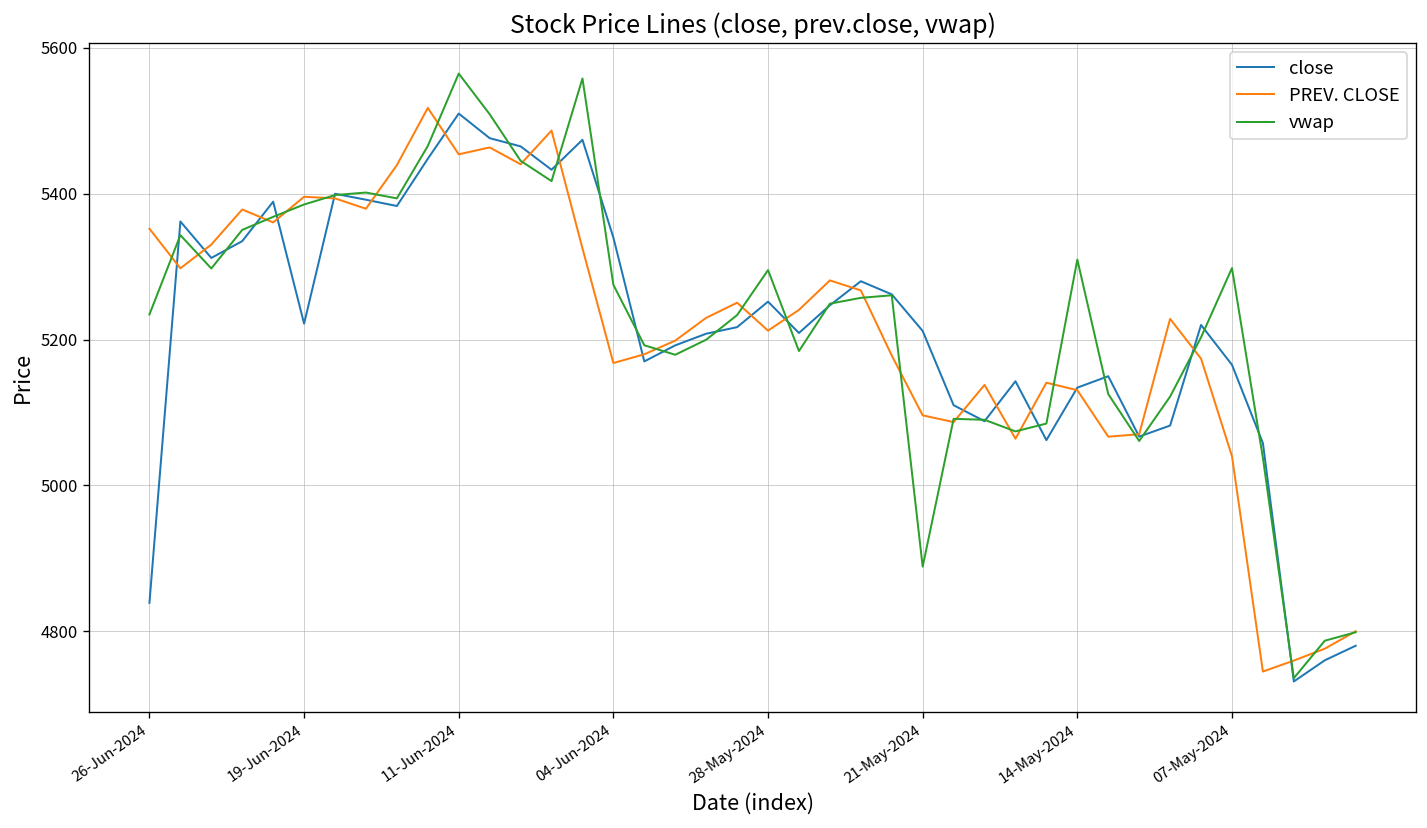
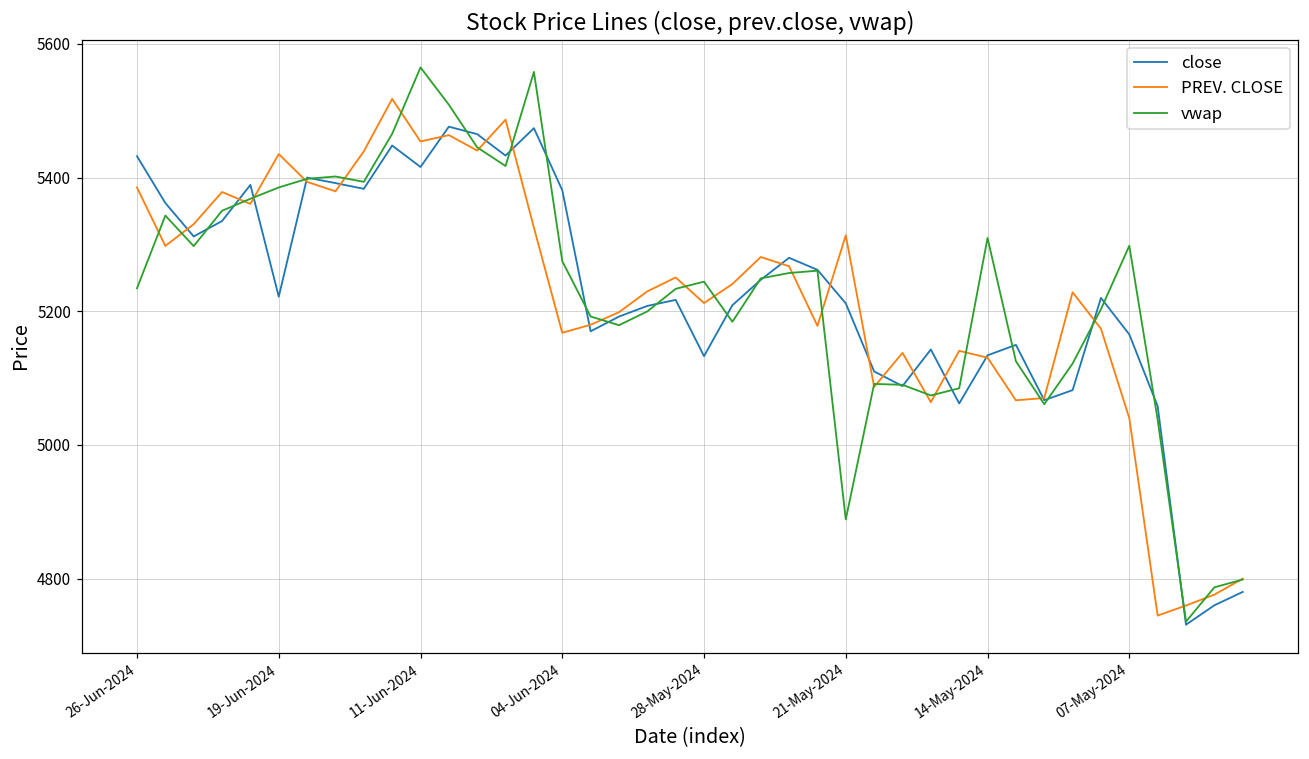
  {
    "close": {
-     "26-Jun-2024": 4840,
+     "26-Jun-2024": 5430,
      "19-Jun-2024": 5220,
-     "11-Jun-2024": 5510,
-     "04-Jun-2024": 5340,
-     "28-May-2024": 5250,
+     "11-Jun-2024": 5420,
+     "04-Jun-2024": 5380,
+     "28-May-2024": 5130,
      "21-May-2024": 5210,
      "07-May-2024": 5170
    },
    "PREV. CLOSE": {
-     "26-Jun-2024": 5350,
-     "19-Jun-2024": 5400,
+     "26-Jun-2024": 5390,
+     "19-Jun-2024": 5440,
      "11-Jun-2024": 5450,
      "04-Jun-2024": 5170,
      "28-May-2024": 5210,
-     "21-May-2024": 5100,
+     "21-May-2024": 5310,
      "07-May-2024": 5040
    },
    "vwap": {
      "26-Jun-2024": 5230,
      "19-Jun-2024": 5390,
      "11-Jun-2024": 5560,
      "04-Jun-2024": 5280,
-     "28-May-2024": 5300,
+     "28-May-2024": 5240,
      "21-May-2024": 4890,
      "14-May-2024": 5310,
      "07-May-2024": 5300
    }
  }
